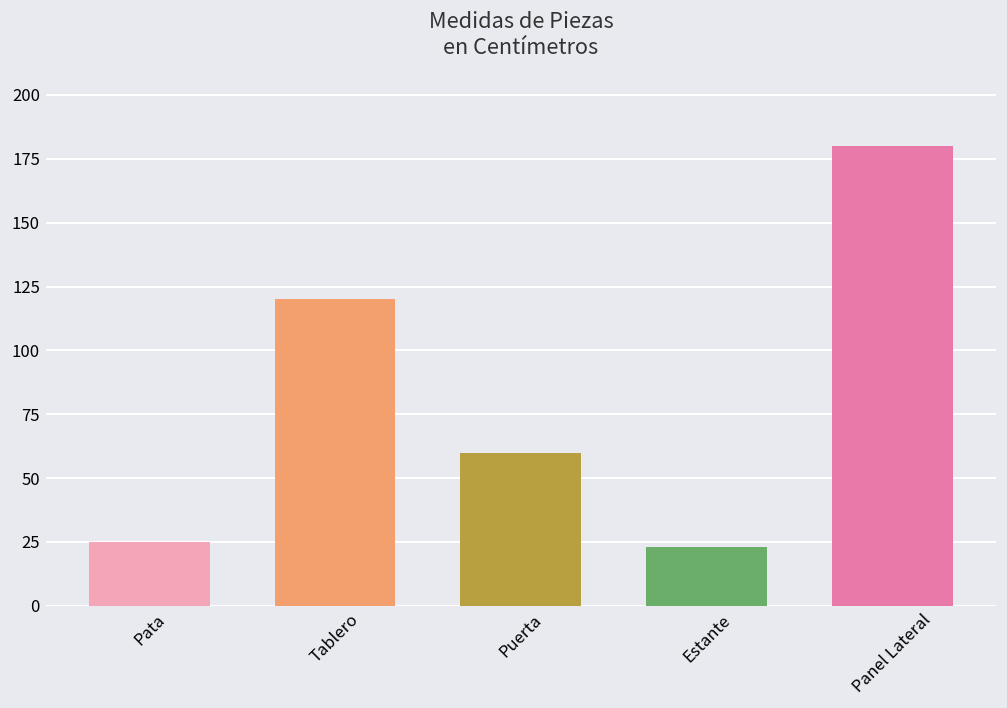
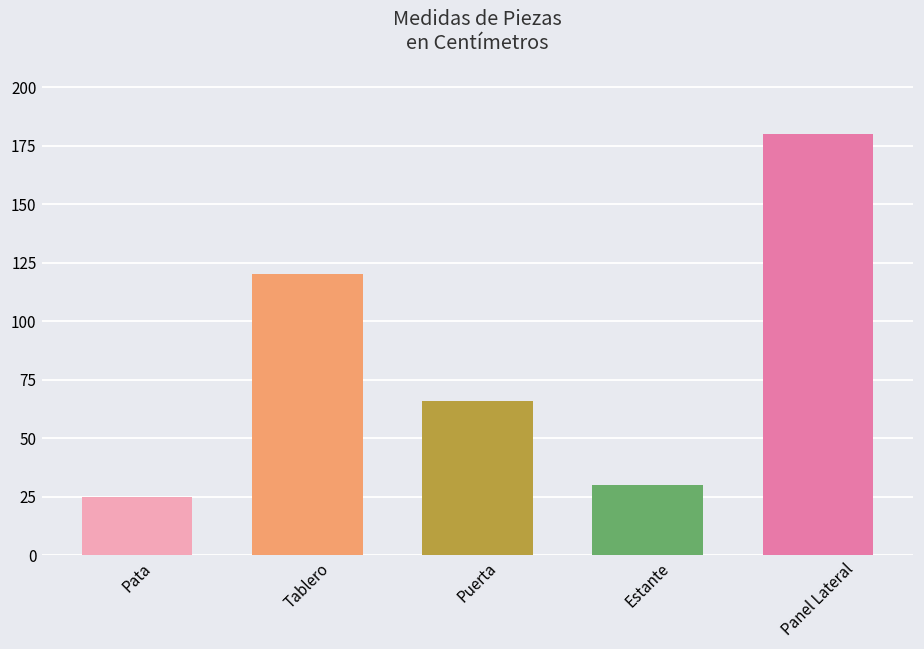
  {
    "Pata": 25,
    "Tablero": 120,
-   "Puerta": 60,
-   "Estante": 23,
+   "Puerta": 66,
+   "Estante": 30,
    "Panel Lateral": 180
  }
